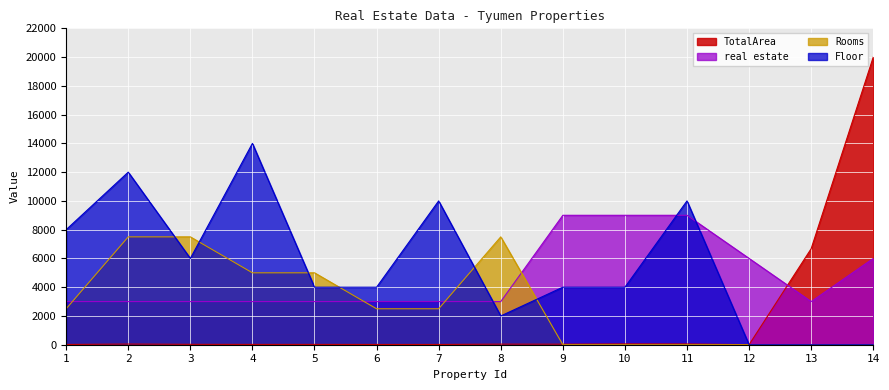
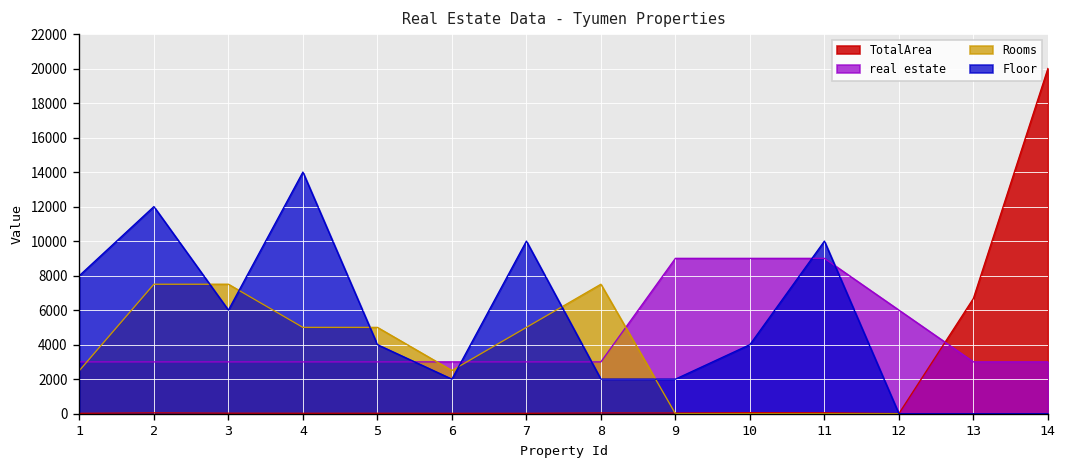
  {
    "TotalArea": {
      "1": 0,
      "2": 0,
      "3": 0,
      "4": 0,
      "5": 0,
      "6": 0,
      "7": 0,
      "8": 0,
      "13": 6700,
      "14": 20000
    },
    "real estate": {
      "1": 3000,
      "2": 3000,
      "3": 3000,
      "4": 3000,
      "5": 3000,
      "6": 3000,
      "7": 3000,
      "8": 3000,
      "9": 9000,
      "10": 9000,
      "11": 9000,
      "12": 6000,
      "13": 3000,
-     "14": 6000
+     "14": 3000
    },
    "Rooms": {
      "1": 2500,
      "2": 7500,
      "3": 7500,
      "4": 5000,
      "5": 5000,
      "6": 2500,
-     "7": 2500,
+     "7": 5000,
      "8": 7500
    },
    "Floor": {
      "1": 8000,
      "2": 12000,
      "3": 6000,
      "4": 14000,
      "5": 4000,
-     "6": 4000,
+     "6": 2000,
      "7": 10000,
      "8": 2000,
-     "9": 4000,
+     "9": 2000,
      "10": 4000,
      "11": 10000
    }
  }
